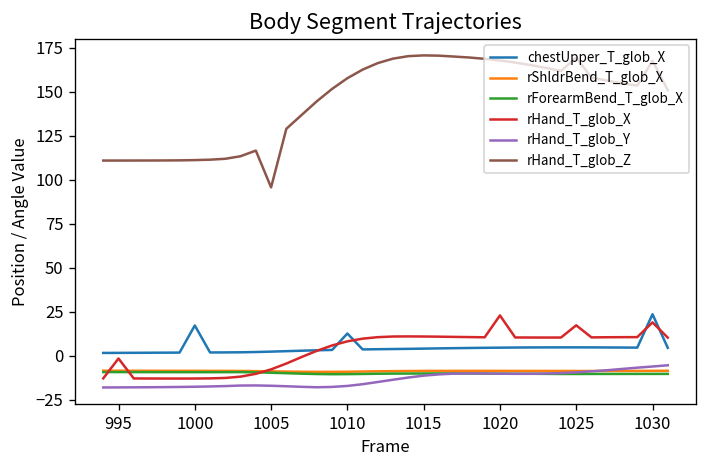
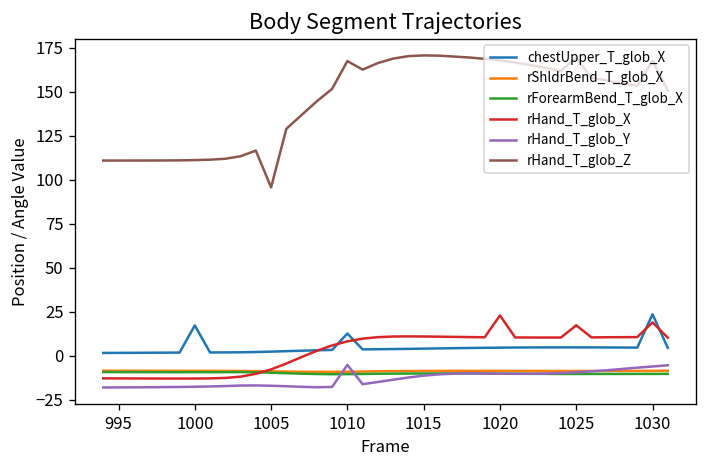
  {
    "chestUpper_T_glob_X": {
      "995": 2,
      "1000": 17,
      "1005": 2,
      "1010": 13,
      "1015": 4,
      "1020": 5,
      "1025": 5,
      "1030": 24
    },
    "rShldrBend_T_glob_X": {
      "1030": -9
    },
    "rForearmBend_T_glob_X": {
      "1030": -10
    },
    "rHand_T_glob_X": {
-     "995": -2,
+     "995": -13,
      "1000": -13,
      "1010": 8,
      "1015": 11,
      "1020": 23,
      "1025": 17,
      "1030": 19
    },
    "rHand_T_glob_Y": {
      "995": -18,
      "1000": -18,
      "1005": -17,
-     "1010": -17,
+     "1010": -5,
      "1030": -6
    },
    "rHand_T_glob_Z": {
      "995": 111,
      "1000": 111,
      "1005": 96,
-     "1010": 158,
+     "1010": 167,
      "1015": 171
    }
  }
